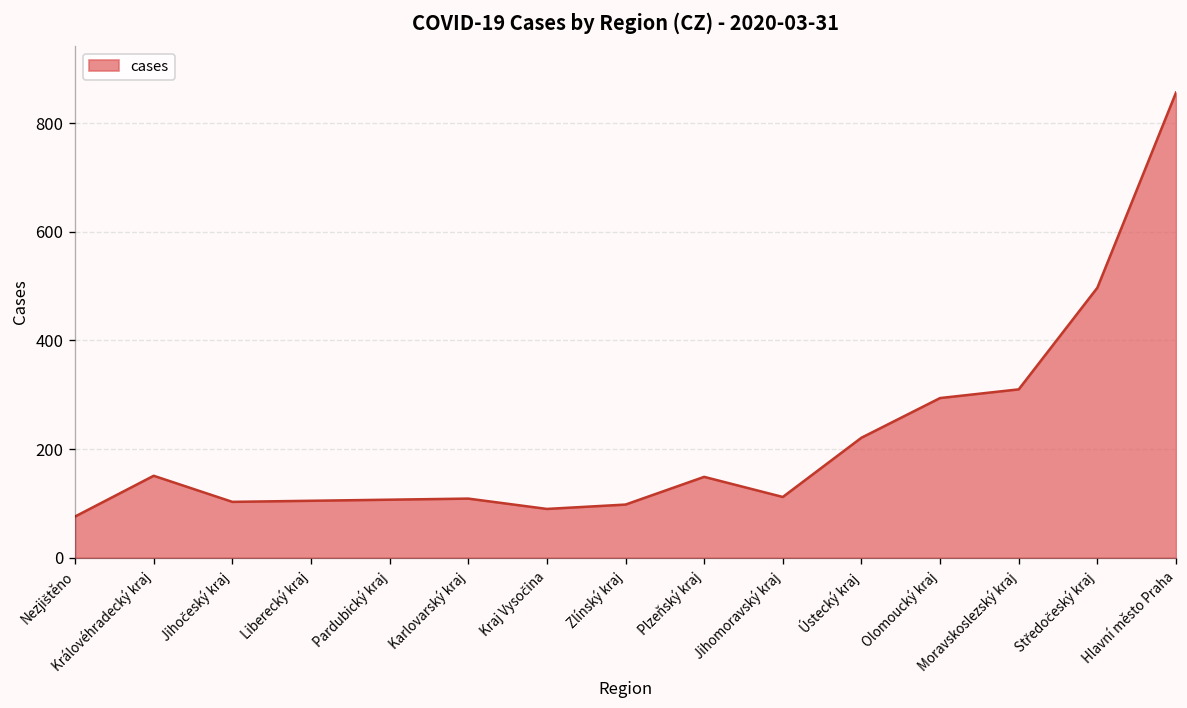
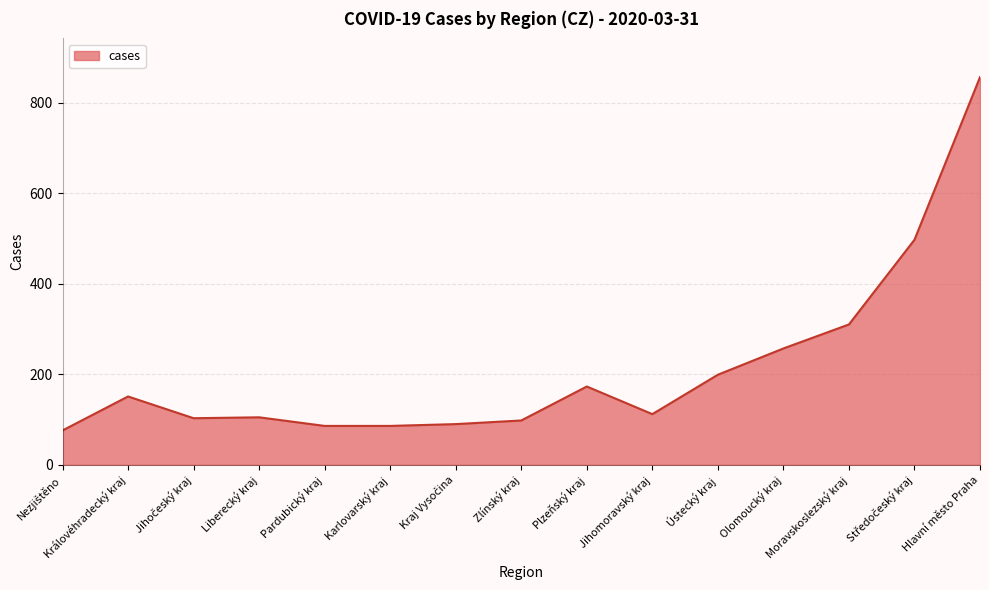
  {
    "Nezjištěno": 80,
    "Královéhradecký kraj": 150,
    "Jihočeský kraj": 100,
    "Liberecký kraj": 110,
-   "Pardubický kraj": 110,
-   "Karlovarský kraj": 110,
+   "Pardubický kraj": 90,
+   "Karlovarský kraj": 90,
    "Kraj Vysočina": 90,
    "Zlínský kraj": 100,
-   "Plzeňský kraj": 150,
+   "Plzeňský kraj": 170,
    "Jihomoravský kraj": 110,
-   "Ústecký kraj": 220,
-   "Olomoucký kraj": 290,
+   "Ústecký kraj": 200,
+   "Olomoucký kraj": 260,
    "Moravskoslezský kraj": 310,
    "Středočeský kraj": 500,
    "Hlavní město Praha": 860
  }
